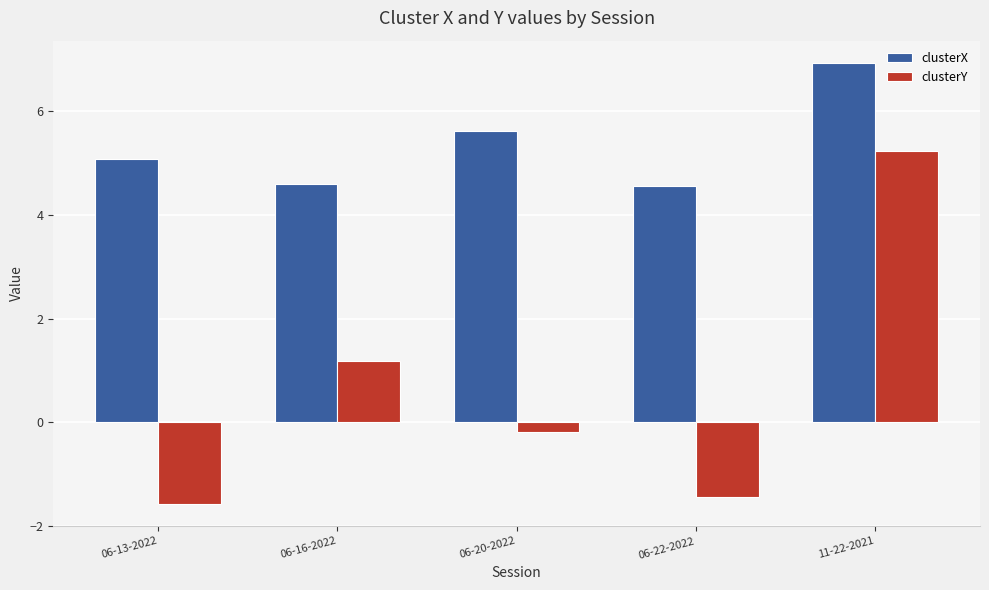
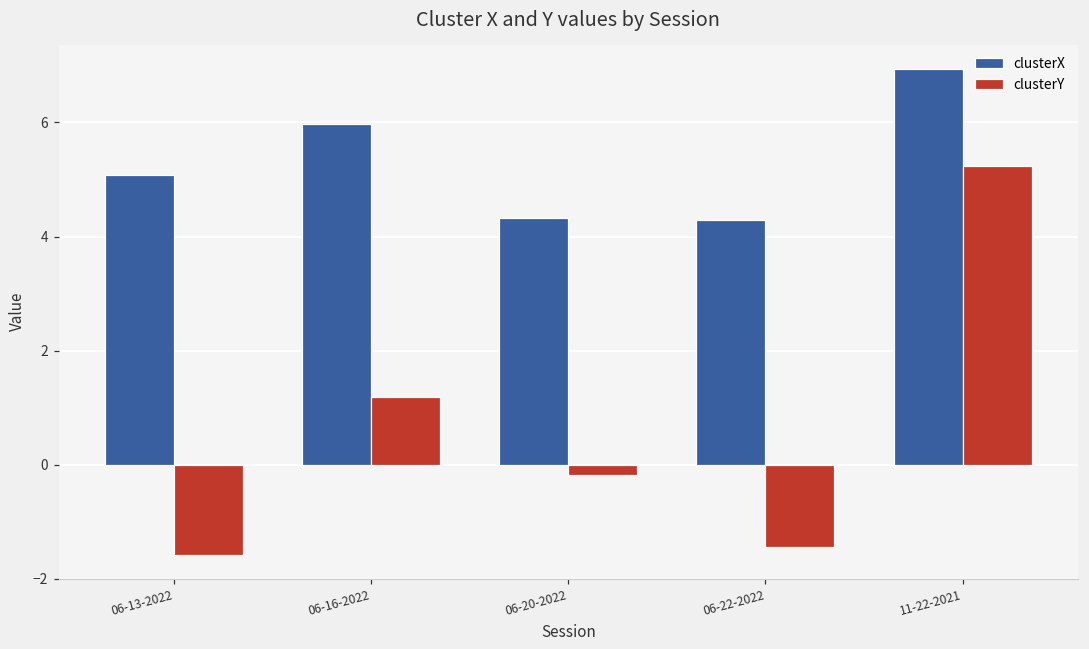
  {
    "clusterX": {
      "06-13-2022": 5.1,
-     "06-16-2022": 4.6,
-     "06-20-2022": 5.6,
-     "06-22-2022": 4.6,
+     "06-16-2022": 6.0,
+     "06-20-2022": 4.3,
+     "06-22-2022": 4.3,
      "11-22-2021": 6.9
    },
    "clusterY": {
      "06-13-2022": -1.6,
      "06-16-2022": 1.2,
      "06-20-2022": -0.2,
      "06-22-2022": -1.4,
      "11-22-2021": 5.2
    }
  }
